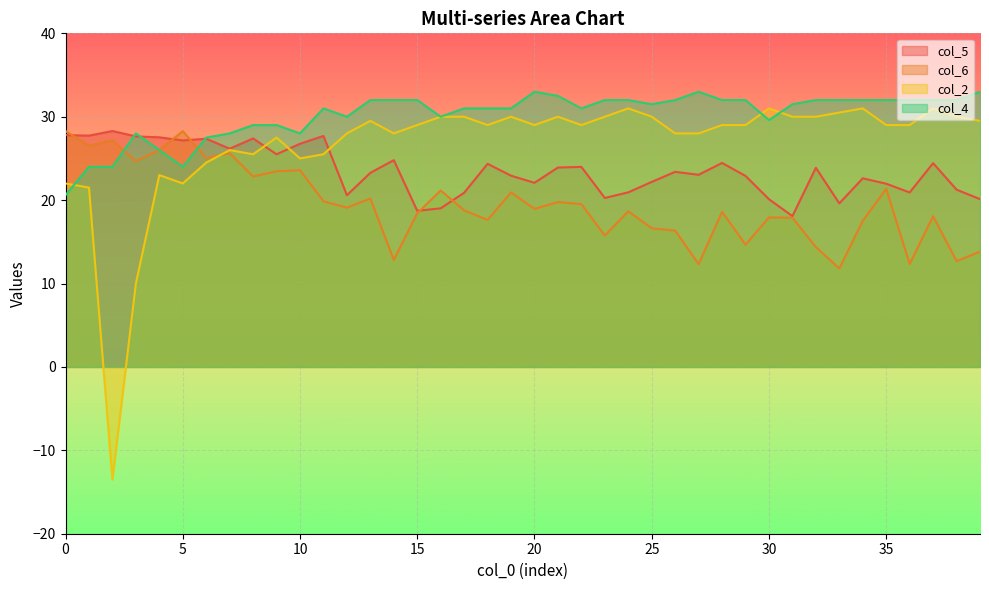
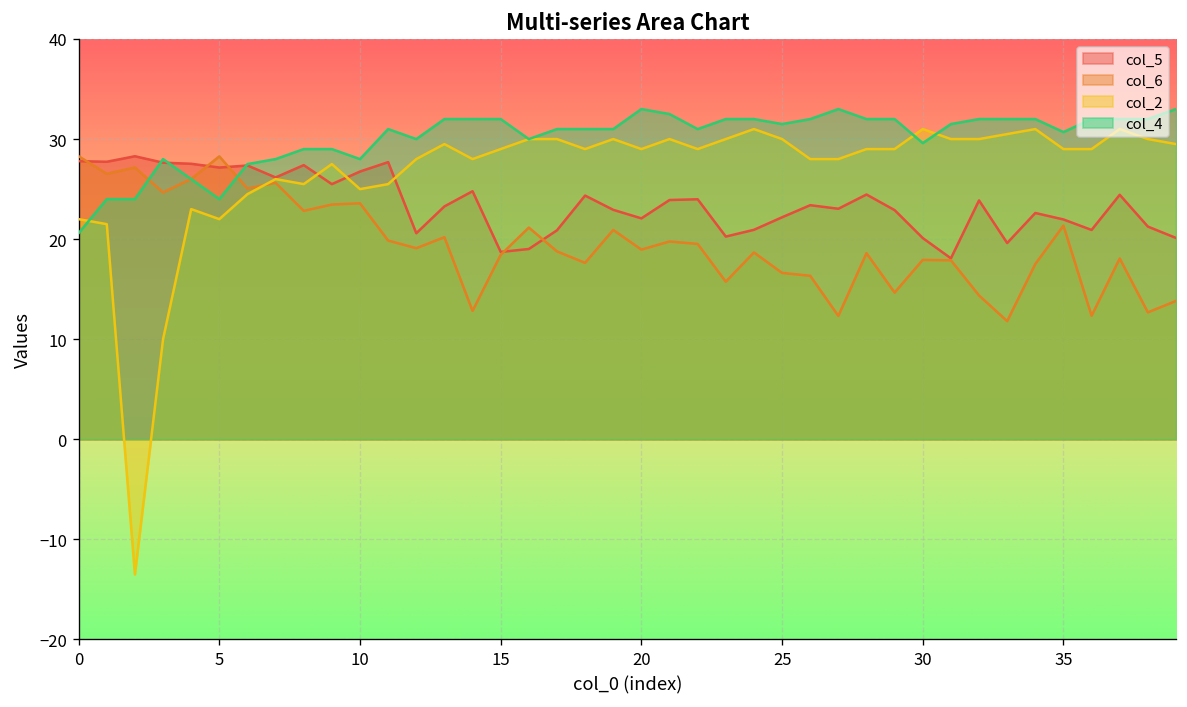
  {
    "col_4": {
      "0": 21,
      "5": 24,
      "10": 28,
      "15": 32,
      "20": 33,
      "25": 32,
      "30": 30,
-     "35": 32
+     "35": 31
    }
  }
